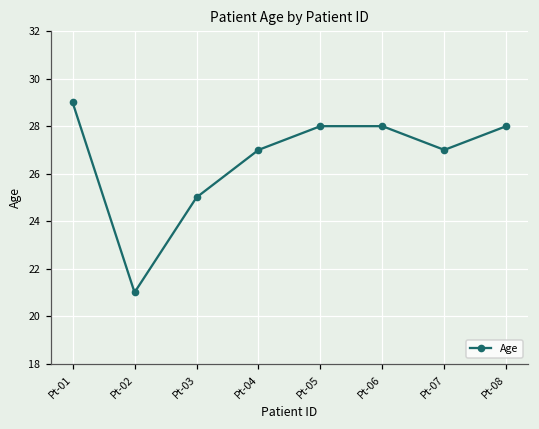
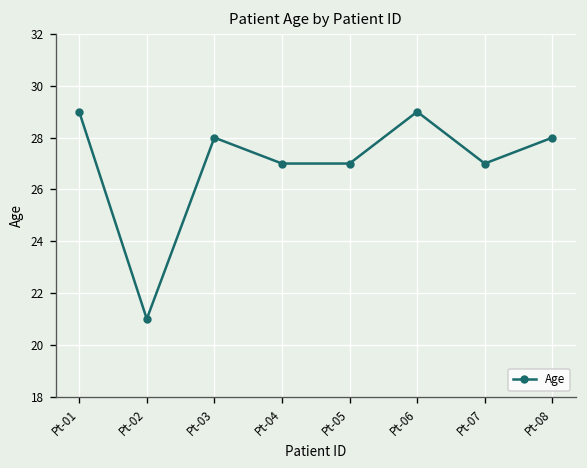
  {
    "Pt-01": 29,
    "Pt-02": 21,
-   "Pt-03": 25,
+   "Pt-03": 28,
    "Pt-04": 27,
-   "Pt-05": 28,
-   "Pt-06": 28,
+   "Pt-05": 27,
+   "Pt-06": 29,
    "Pt-07": 27,
    "Pt-08": 28
  }
